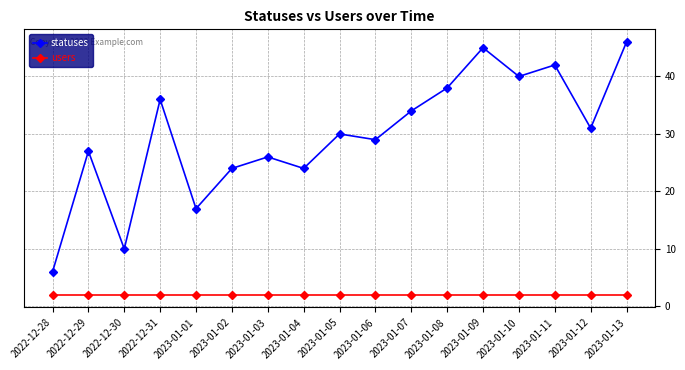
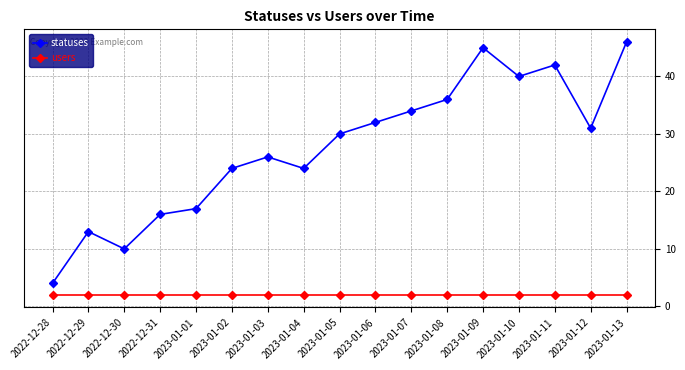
  {
    "statuses": {
-     "2022-12-28": 6,
-     "2022-12-29": 27,
+     "2022-12-28": 4,
+     "2022-12-29": 13,
      "2022-12-30": 10,
-     "2022-12-31": 36,
+     "2022-12-31": 16,
      "2023-01-01": 17,
      "2023-01-02": 24,
      "2023-01-03": 26,
      "2023-01-04": 24,
      "2023-01-05": 30,
-     "2023-01-06": 29,
+     "2023-01-06": 32,
      "2023-01-07": 34,
-     "2023-01-08": 38,
+     "2023-01-08": 36,
      "2023-01-09": 45,
      "2023-01-10": 40,
      "2023-01-11": 42,
      "2023-01-12": 31,
      "2023-01-13": 46
    },
    "users": {
      "2022-12-28": 2,
      "2022-12-29": 2,
      "2022-12-30": 2,
      "2022-12-31": 2,
      "2023-01-01": 2,
      "2023-01-02": 2,
      "2023-01-03": 2,
      "2023-01-04": 2,
      "2023-01-05": 2,
      "2023-01-06": 2,
      "2023-01-07": 2,
      "2023-01-08": 2,
      "2023-01-09": 2,
      "2023-01-10": 2,
      "2023-01-11": 2,
      "2023-01-12": 2,
      "2023-01-13": 2
    }
  }
